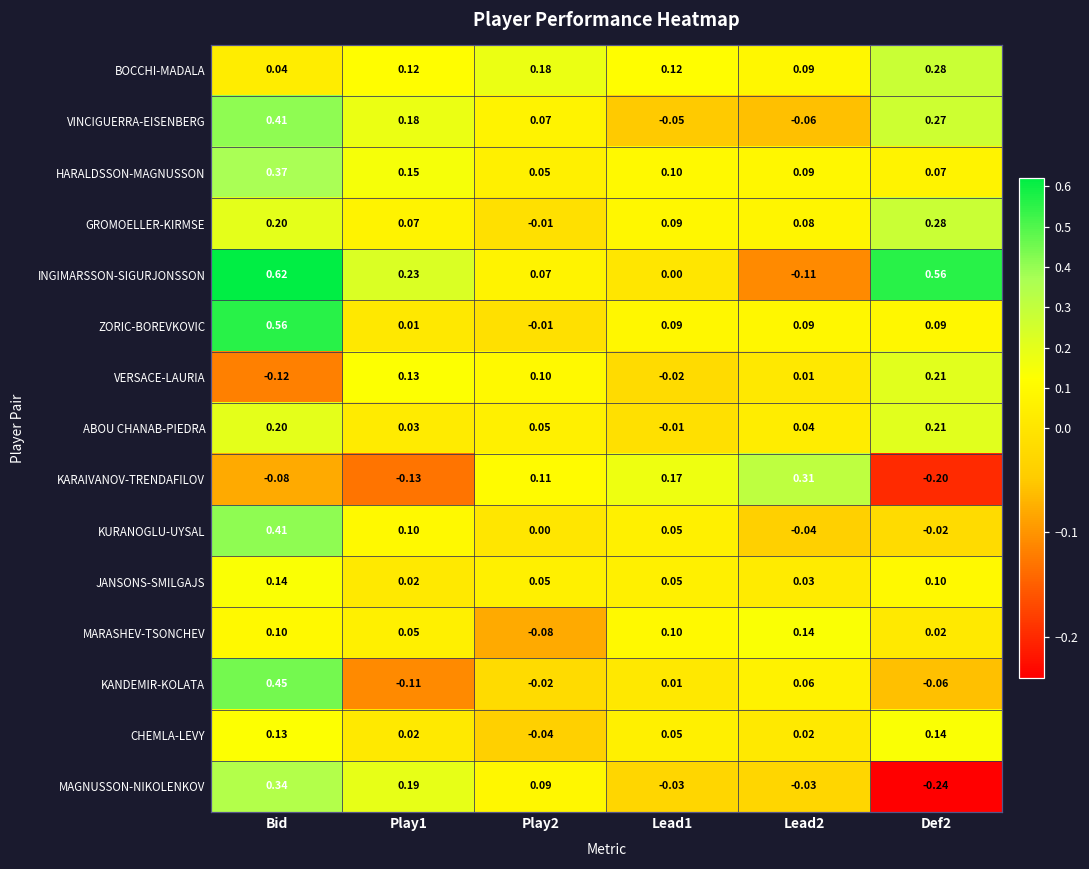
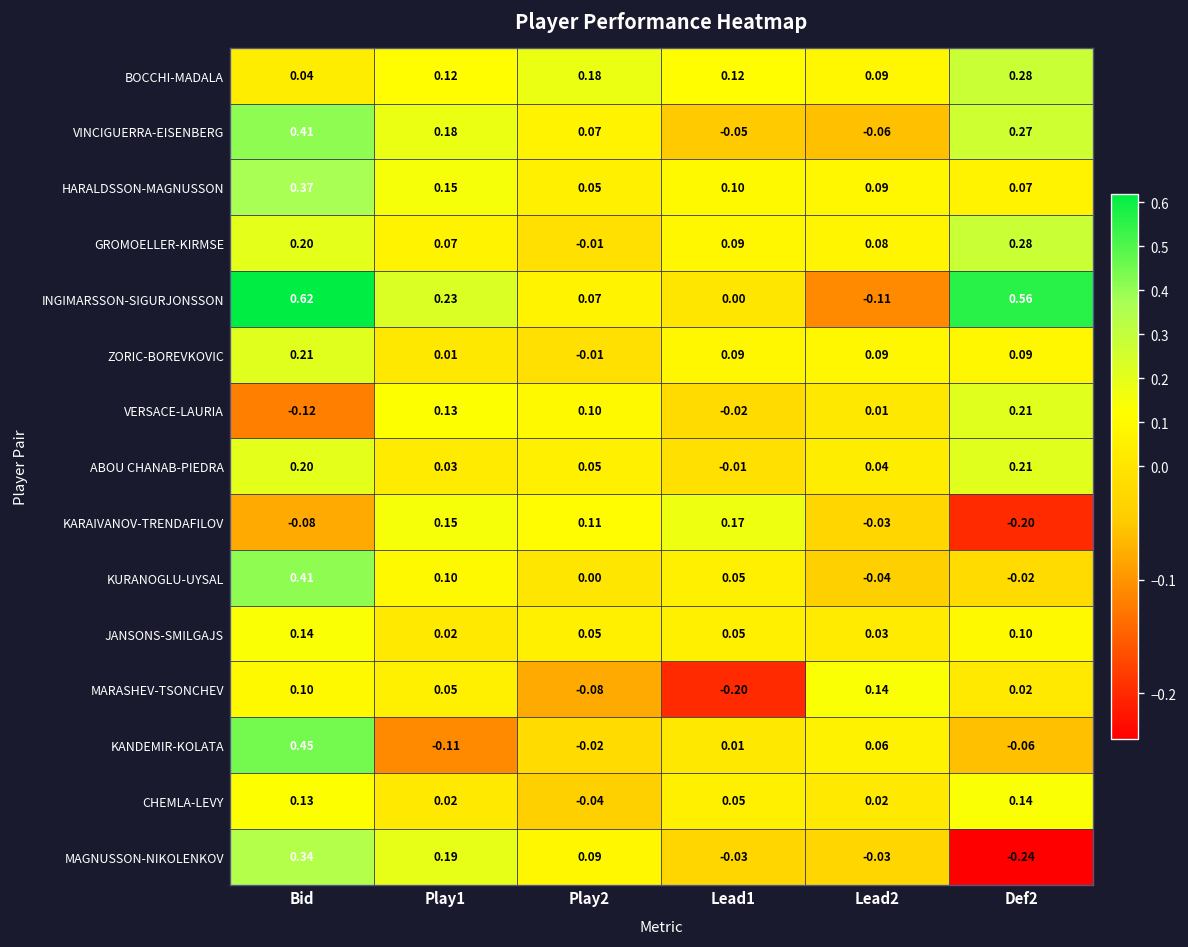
  {
    "BOCCHI-MADALA": {
      "Bid": 0.04,
      "Play1": 0.12,
      "Play2": 0.18,
      "Lead1": 0.12,
      "Lead2": 0.09,
      "Def2": 0.28
    },
    "VINCIGUERRA-EISENBERG": {
      "Bid": 0.41,
      "Play1": 0.18,
      "Play2": 0.07,
      "Lead1": -0.05,
      "Lead2": -0.06,
      "Def2": 0.27
    },
    "HARALDSSON-MAGNUSSON": {
      "Bid": 0.37,
      "Play1": 0.15,
      "Play2": 0.05,
      "Lead1": 0.10,
      "Lead2": 0.09,
      "Def2": 0.07
    },
    "GROMOELLER-KIRMSE": {
      "Bid": 0.20,
      "Play1": 0.07,
      "Play2": -0.01,
      "Lead1": 0.09,
      "Lead2": 0.08,
      "Def2": 0.28
    },
    "INGIMARSSON-SIGURJONSSON": {
      "Bid": 0.62,
      "Play1": 0.23,
      "Play2": 0.07,
      "Lead1": 0.00,
      "Lead2": -0.11,
      "Def2": 0.56
    },
    "ZORIC-BOREVKOVIC": {
-     "Bid": 0.56,
+     "Bid": 0.21,
      "Play1": 0.01,
      "Play2": -0.01,
      "Lead1": 0.09,
      "Lead2": 0.09,
      "Def2": 0.09
    },
    "VERSACE-LAURIA": {
      "Bid": -0.12,
      "Play1": 0.13,
      "Play2": 0.10,
      "Lead1": -0.02,
      "Lead2": 0.01,
      "Def2": 0.21
    },
    "ABOU CHANAB-PIEDRA": {
      "Bid": 0.20,
      "Play1": 0.03,
      "Play2": 0.05,
      "Lead1": -0.01,
      "Lead2": 0.04,
      "Def2": 0.21
    },
    "KARAIVANOV-TRENDAFILOV": {
      "Bid": -0.08,
-     "Play1": -0.13,
+     "Play1": 0.15,
      "Play2": 0.11,
      "Lead1": 0.17,
-     "Lead2": 0.31,
+     "Lead2": -0.03,
      "Def2": -0.20
    },
    "KURANOGLU-UYSAL": {
      "Bid": 0.41,
      "Play1": 0.10,
      "Play2": 0.00,
      "Lead1": 0.05,
      "Lead2": -0.04,
      "Def2": -0.02
    },
    "JANSONS-SMILGAJS": {
      "Bid": 0.14,
      "Play1": 0.02,
      "Play2": 0.05,
      "Lead1": 0.05,
      "Lead2": 0.03,
      "Def2": 0.10
    },
    "MARASHEV-TSONCHEV": {
      "Bid": 0.10,
      "Play1": 0.05,
      "Play2": -0.08,
-     "Lead1": 0.10,
+     "Lead1": -0.20,
      "Lead2": 0.14,
      "Def2": 0.02
    },
    "KANDEMIR-KOLATA": {
      "Bid": 0.45,
      "Play1": -0.11,
      "Play2": -0.02,
      "Lead1": 0.01,
      "Lead2": 0.06,
      "Def2": -0.06
    },
    "CHEMLA-LEVY": {
      "Bid": 0.13,
      "Play1": 0.02,
      "Play2": -0.04,
      "Lead1": 0.05,
      "Lead2": 0.02,
      "Def2": 0.14
    },
    "MAGNUSSON-NIKOLENKOV": {
      "Bid": 0.34,
      "Play1": 0.19,
      "Play2": 0.09,
      "Lead1": -0.03,
      "Lead2": -0.03,
      "Def2": -0.24
    }
  }
